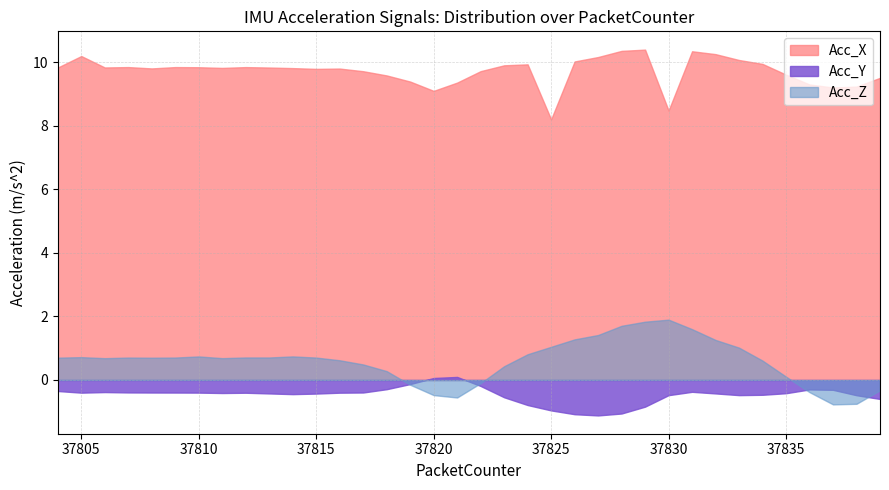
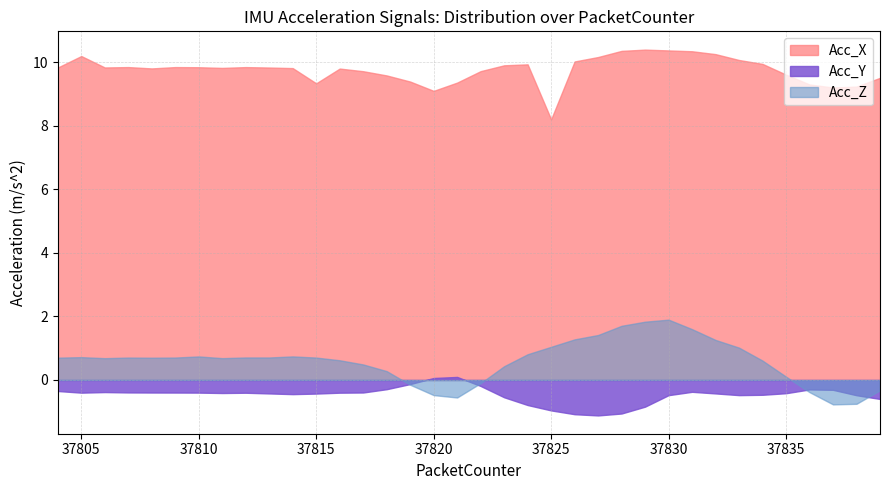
  {
    "Acc_X": {
      "37805": 10.2,
      "37810": 9.8,
-     "37815": 9.8,
+     "37815": 9.3,
      "37820": 9.1,
      "37825": 8.2,
-     "37830": 8.5
+     "37830": 10.4
    },
    "Acc_Z": {
      "37805": 0.7,
      "37810": 0.7,
      "37815": 0.7,
      "37825": 1.0,
      "37830": 1.9,
      "37835": 0.1
    }
  }
